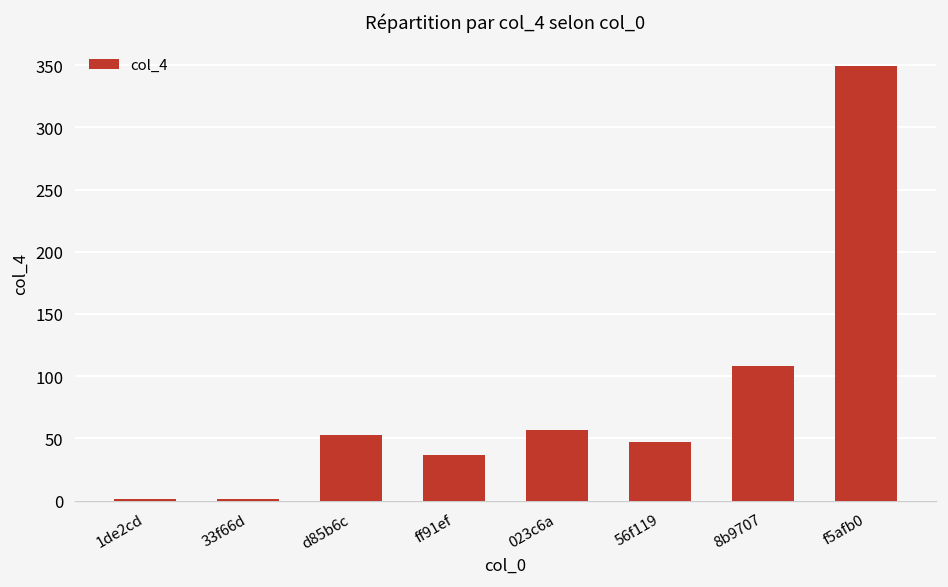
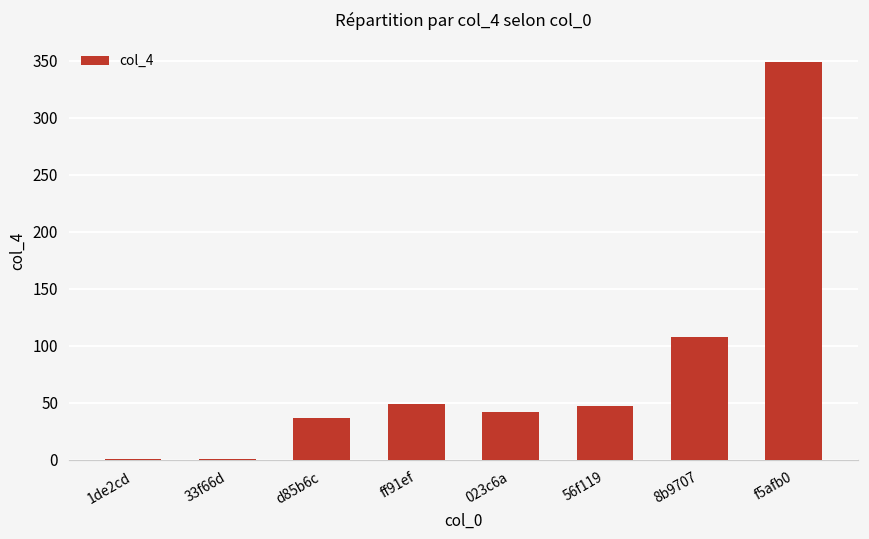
  {
-   "d85b6c": 53,
-   "ff91ef": 37,
-   "023c6a": 57,
+   "d85b6c": 37,
+   "ff91ef": 49,
+   "023c6a": 42,
    "56f119": 47,
    "8b9707": 108,
    "f5afb0": 349
  }
